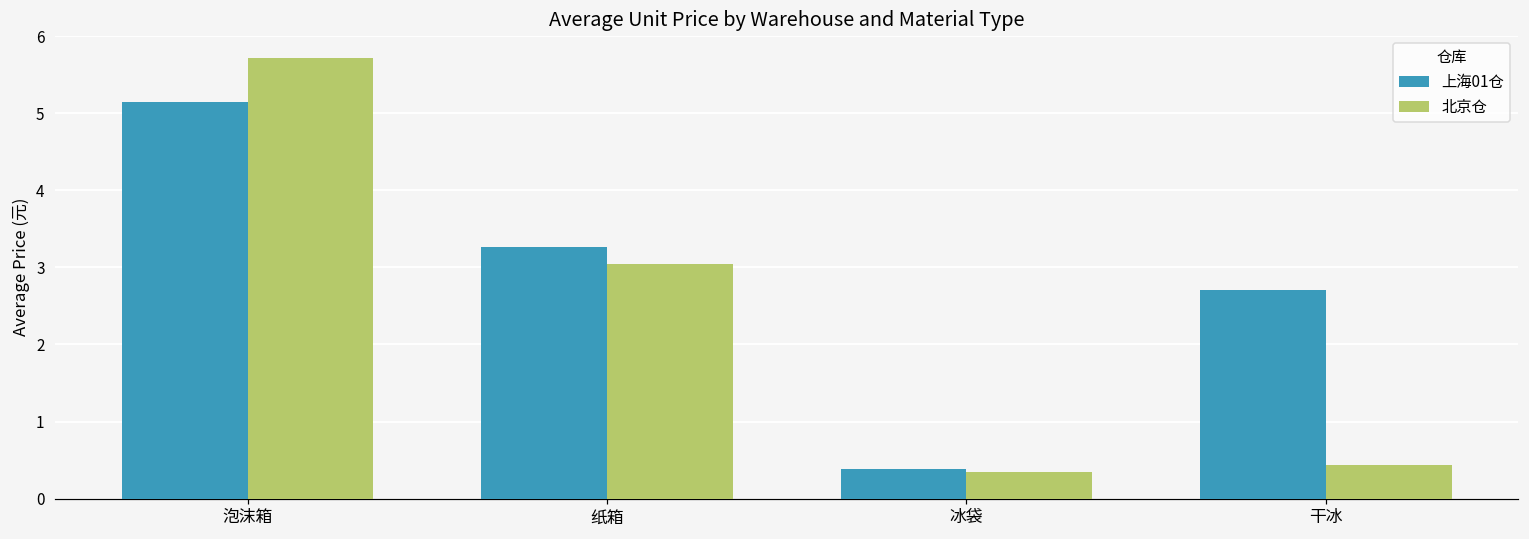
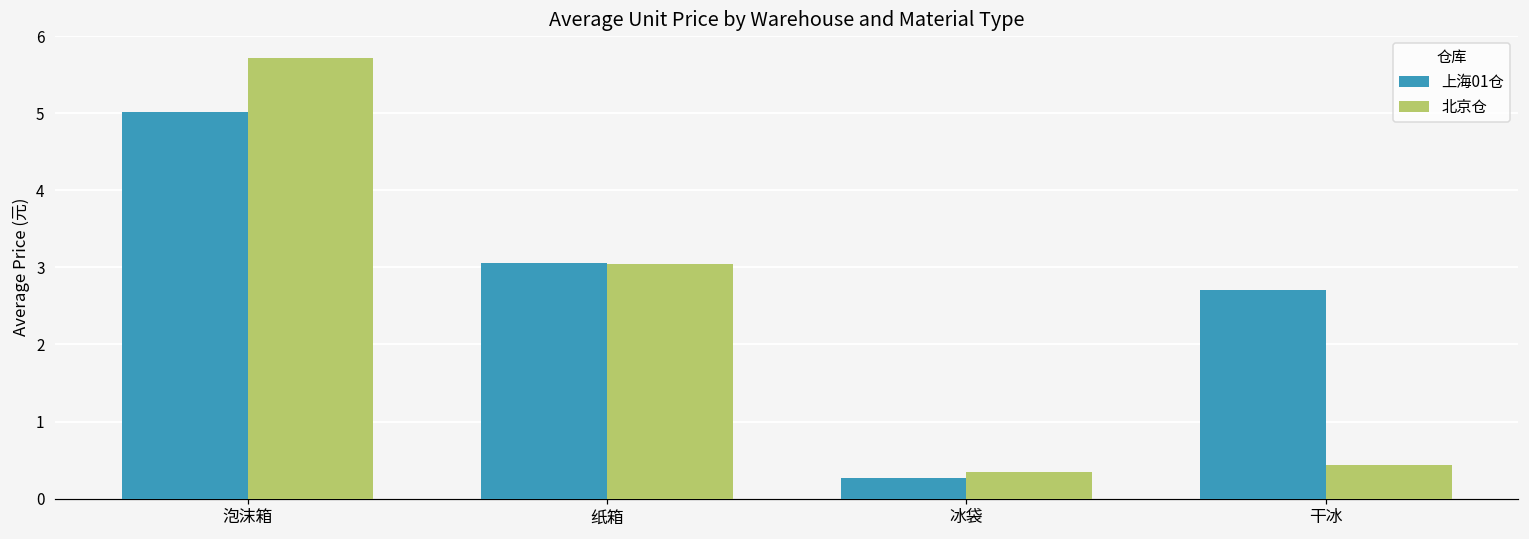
  {
    "上海01仓": {
-     "泡沫箱": 5.1,
-     "纸箱": 3.3,
-     "冰袋": 0.4,
+     "泡沫箱": 5.0,
+     "纸箱": 3.1,
+     "冰袋": 0.3,
      "干冰": 2.7
    },
    "北京仓": {
      "泡沫箱": 5.7,
      "纸箱": 3.0,
      "冰袋": 0.3,
      "干冰": 0.4
    }
  }
